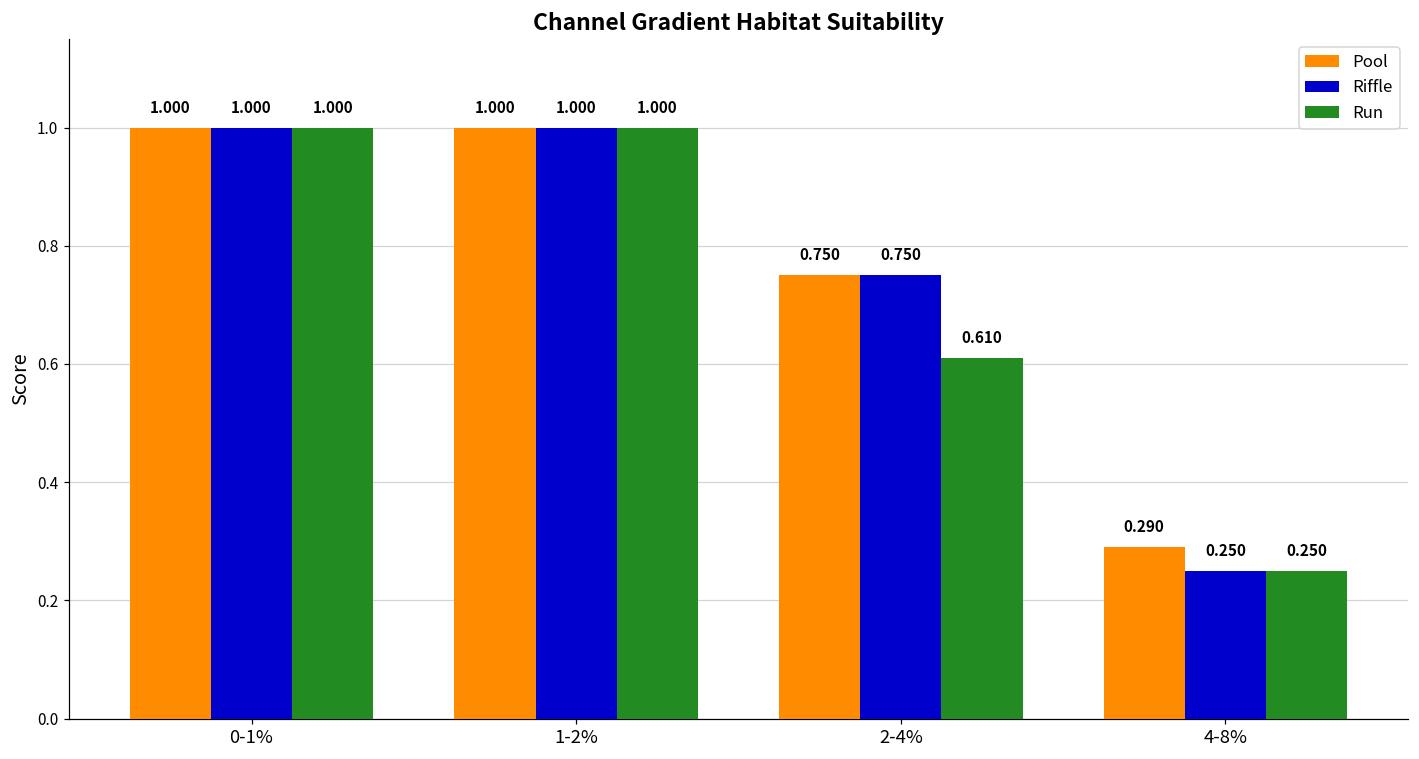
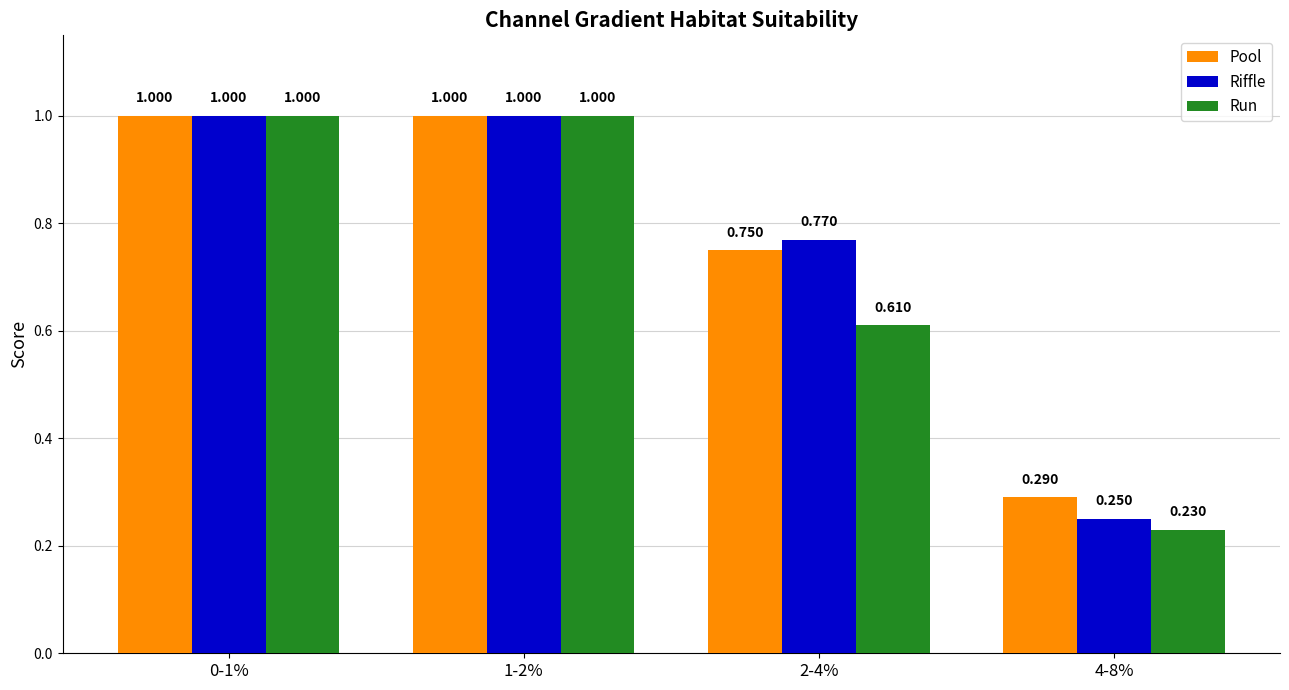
  {
    "Pool": {
      "0-1%": 1.000,
      "1-2%": 1.000,
      "2-4%": 0.750,
      "4-8%": 0.290
    },
    "Riffle": {
      "0-1%": 1.000,
      "1-2%": 1.000,
-     "2-4%": 0.750,
+     "2-4%": 0.770,
      "4-8%": 0.250
    },
    "Run": {
      "0-1%": 1.000,
      "1-2%": 1.000,
      "2-4%": 0.610,
-     "4-8%": 0.250
+     "4-8%": 0.230
    }
  }
